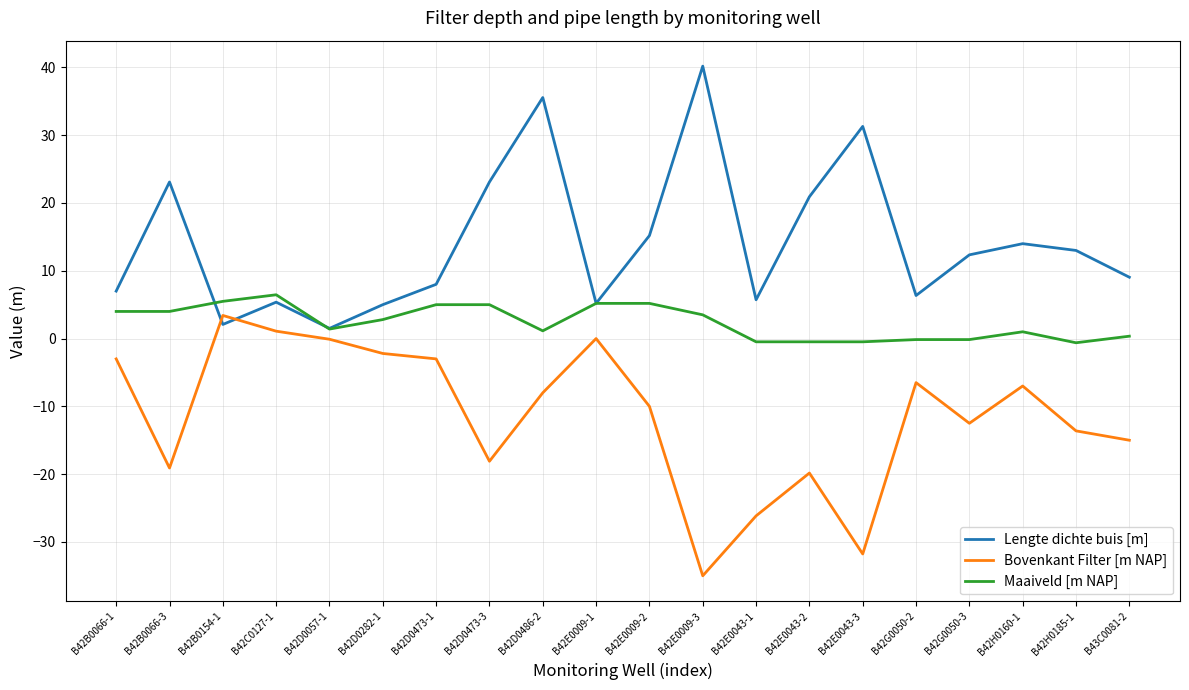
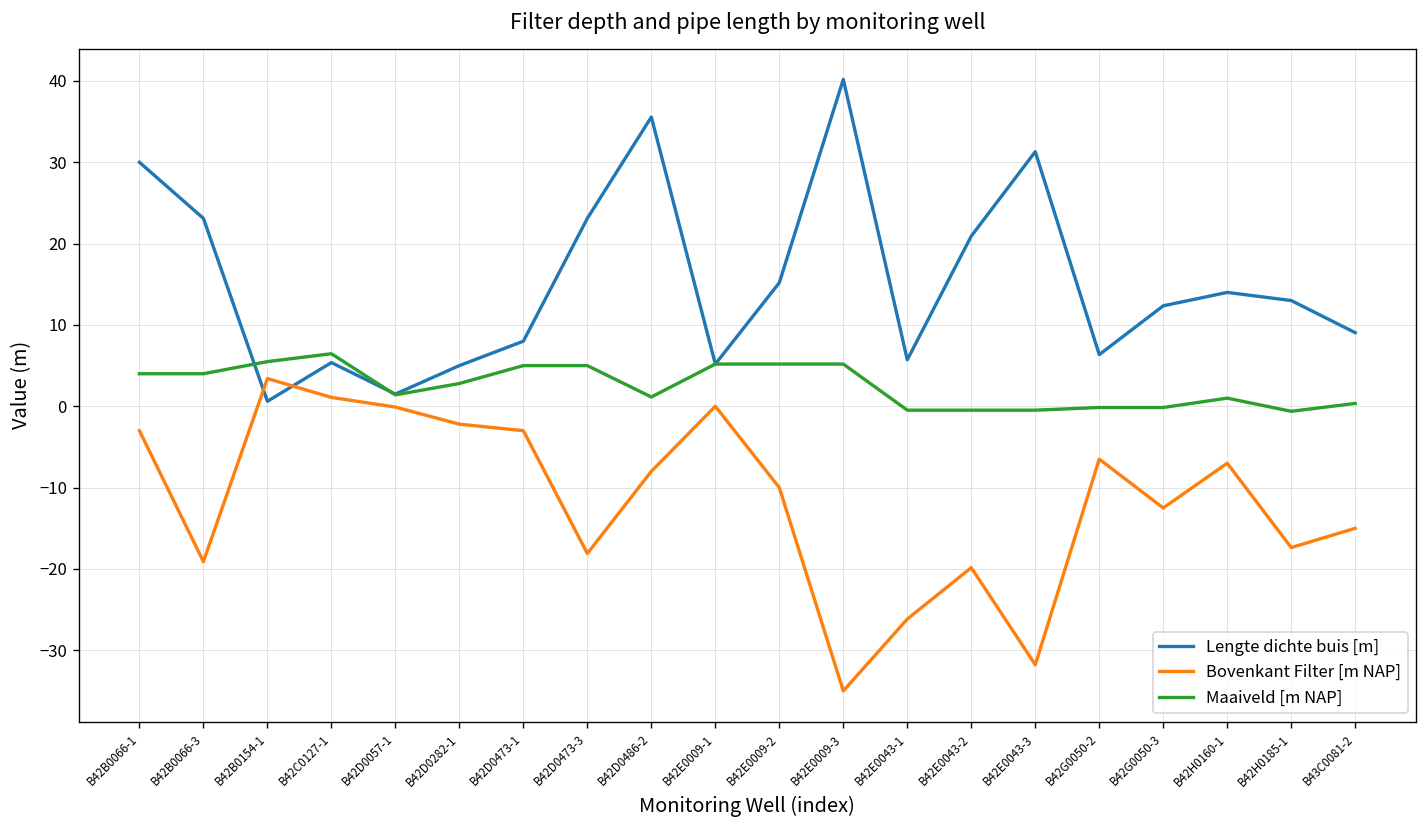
  {
    "Lengte dichte buis [m]": {
-     "B42B0066-1": 7,
+     "B42B0066-1": 30,
      "B42B0066-3": 23,
-     "B42B0154-1": 2,
+     "B42B0154-1": 1,
      "B42C0127-1": 5,
      "B42D0282-1": 5,
      "B42D0473-1": 8,
      "B42D0473-3": 23,
      "B42D0486-2": 36,
      "B42E0009-2": 15,
      "B42E0009-3": 40,
      "B42E0043-1": 6,
      "B42E0043-2": 21,
      "B42E0043-3": 31,
      "B42G0050-2": 6,
      "B42G0050-3": 12,
      "B42H0160-1": 14,
      "B42H0185-1": 13,
      "B43C0081-2": 9
    },
    "Bovenkant Filter [m NAP]": {
      "B42B0066-1": -3,
      "B42B0066-3": -19,
      "B42B0154-1": 3,
      "B42C0127-1": 1,
      "B42D0057-1": 0,
      "B42D0282-1": -2,
      "B42D0473-1": -3,
      "B42D0473-3": -18,
      "B42D0486-2": -8,
      "B42E0009-1": 0,
      "B42E0009-2": -10,
      "B42E0009-3": -35,
      "B42E0043-1": -26,
      "B42E0043-2": -20,
      "B42E0043-3": -32,
      "B42G0050-2": -7,
      "B42G0050-3": -13,
      "B42H0160-1": -7,
-     "B42H0185-1": -14,
+     "B42H0185-1": -17,
      "B43C0081-2": -15
    },
    "Maaiveld [m NAP]": {
      "B42B0066-1": 4,
      "B42B0066-3": 4,
      "B42B0154-1": 5,
      "B42C0127-1": 6,
      "B42D0282-1": 3,
      "B42D0473-1": 5,
      "B42D0473-3": 5,
      "B42D0486-2": 1,
      "B42E0009-2": 5,
-     "B42E0009-3": 4,
+     "B42E0009-3": 5,
      "B42E0043-1": 0,
      "B42E0043-2": 0,
      "B42E0043-3": 0,
      "B42G0050-2": 0,
      "B42G0050-3": 0,
      "B42H0160-1": 1,
      "B42H0185-1": -1,
      "B43C0081-2": 0
    }
  }
